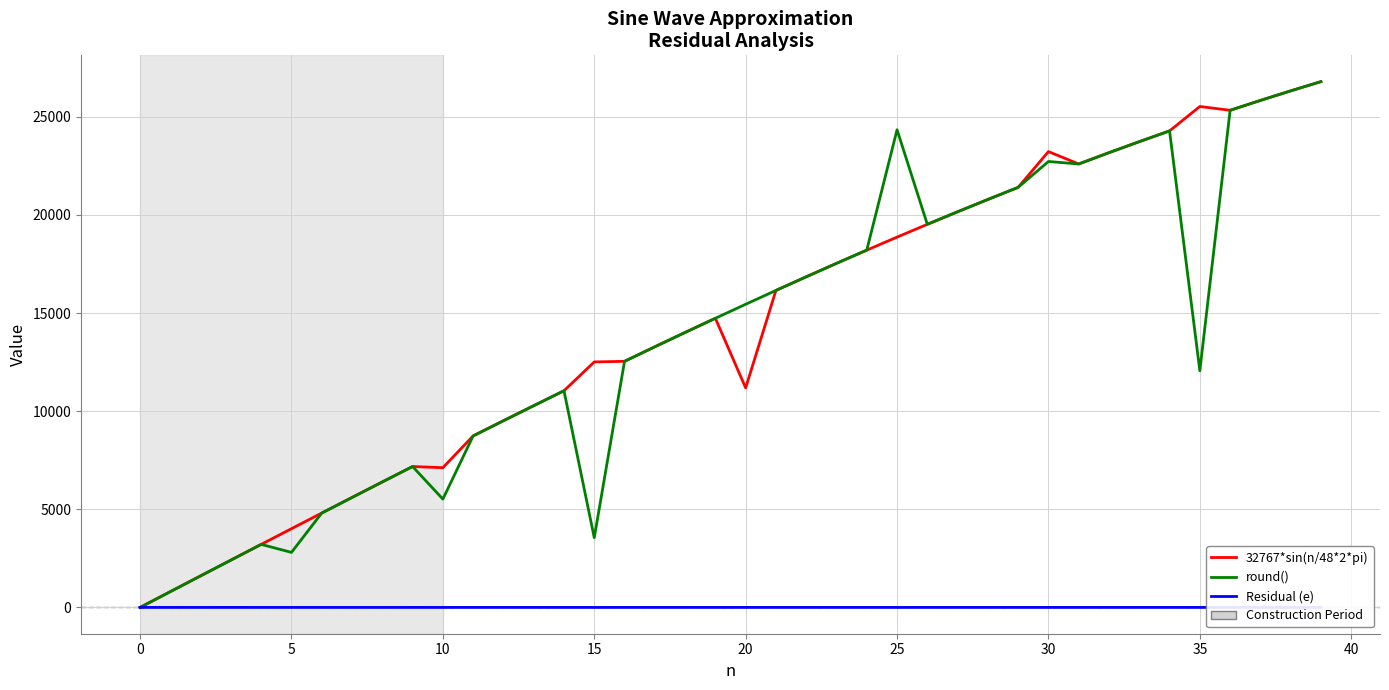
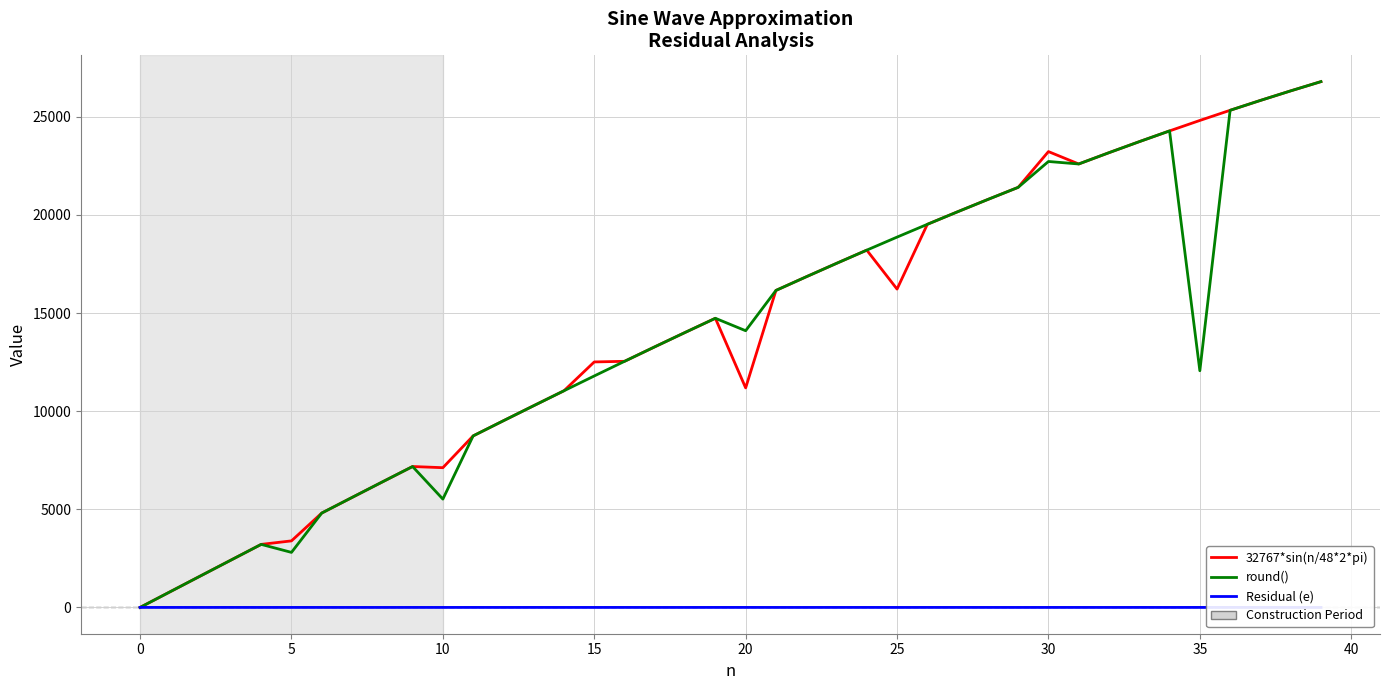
  {
    "32767*sin(n/48*2*pi)": {
-     "5": 4000,
+     "5": 3400,
      "10": 7100,
      "15": 12500,
      "20": 11200,
-     "25": 18900,
+     "25": 16200,
      "30": 23200,
-     "35": 25500
+     "35": 24800
    },
    "round()": {
      "5": 2800,
      "10": 5500,
-     "15": 3600,
-     "20": 15400,
-     "25": 24300,
+     "15": 11800,
+     "20": 14100,
+     "25": 18900,
      "30": 22700,
      "35": 12100
    },
    "Residual (e)": {
      "5": 0,
      "10": 0,
      "15": 0,
      "20": 0,
      "25": 0,
      "30": 0,
      "35": 0
    }
  }
